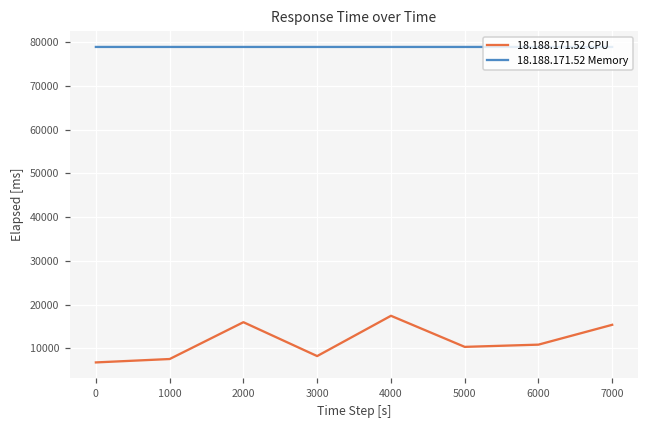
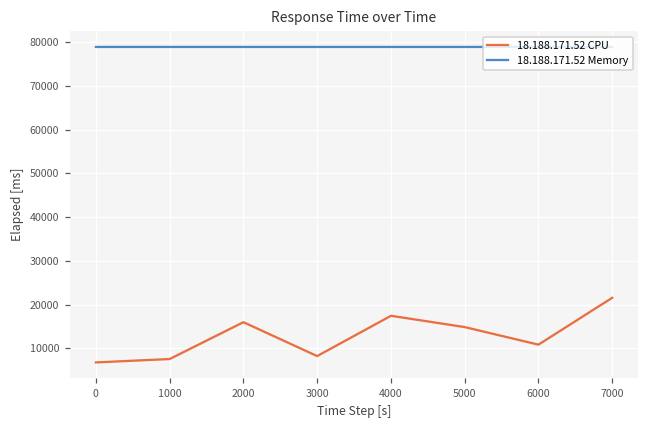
  {
    "18.188.171.52 CPU": {
      "0": 7000,
      "1000": 8000,
      "2000": 16000,
      "3000": 8000,
      "4000": 17000,
-     "5000": 10000,
+     "5000": 15000,
      "6000": 11000,
-     "7000": 15000
+     "7000": 22000
    },
    "18.188.171.52 Memory": {
      "0": 79000,
      "1000": 79000,
      "2000": 79000,
      "3000": 79000,
      "4000": 79000,
      "5000": 79000
    }
  }
